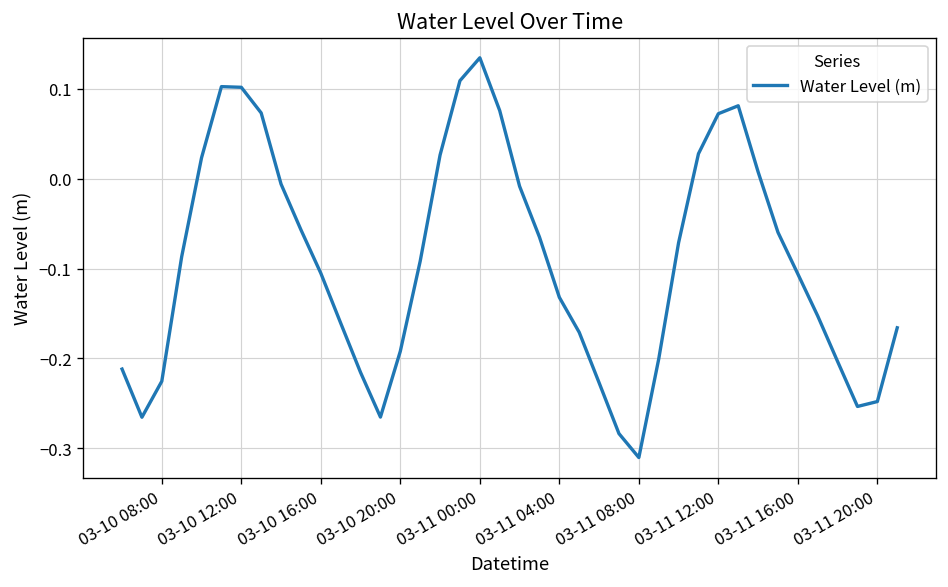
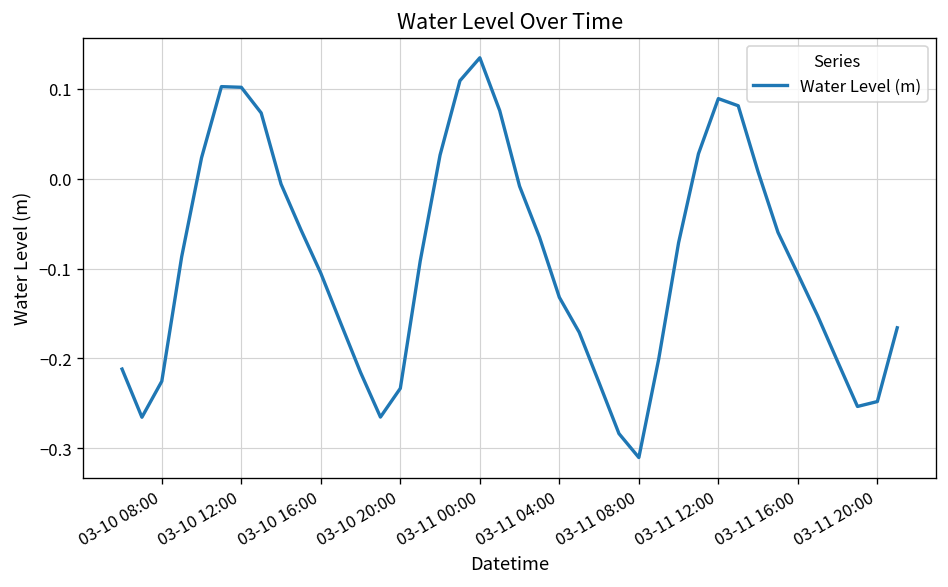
  {
    "03-10 08:00": -0.23,
    "03-10 12:00": 0.10,
    "03-10 16:00": -0.11,
-   "03-10 20:00": -0.19,
+   "03-10 20:00": -0.23,
    "03-11 00:00": 0.13,
    "03-11 04:00": -0.13,
    "03-11 08:00": -0.31,
-   "03-11 12:00": 0.07,
+   "03-11 12:00": 0.09,
    "03-11 16:00": -0.11,
    "03-11 20:00": -0.25
  }
